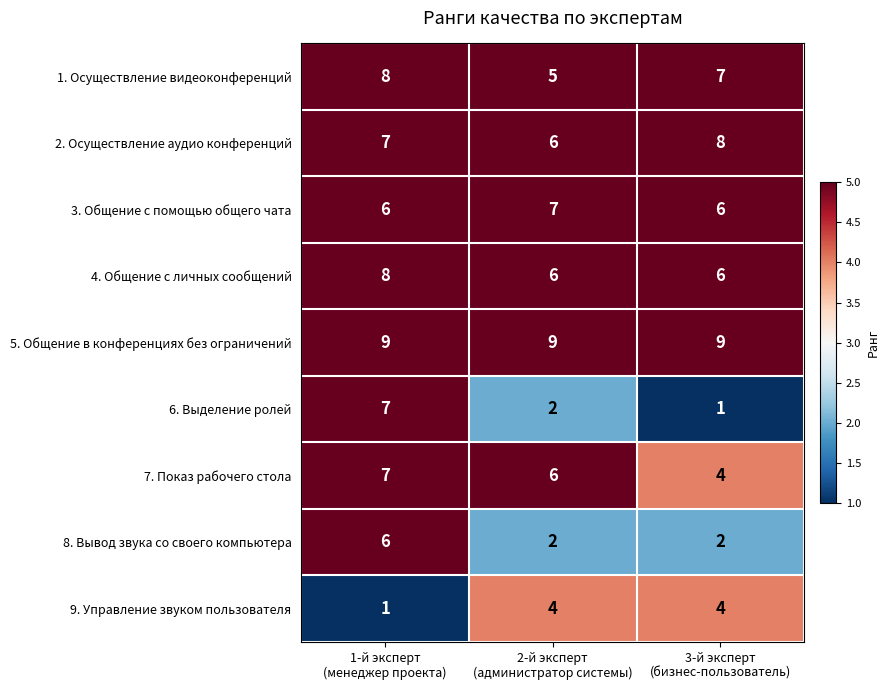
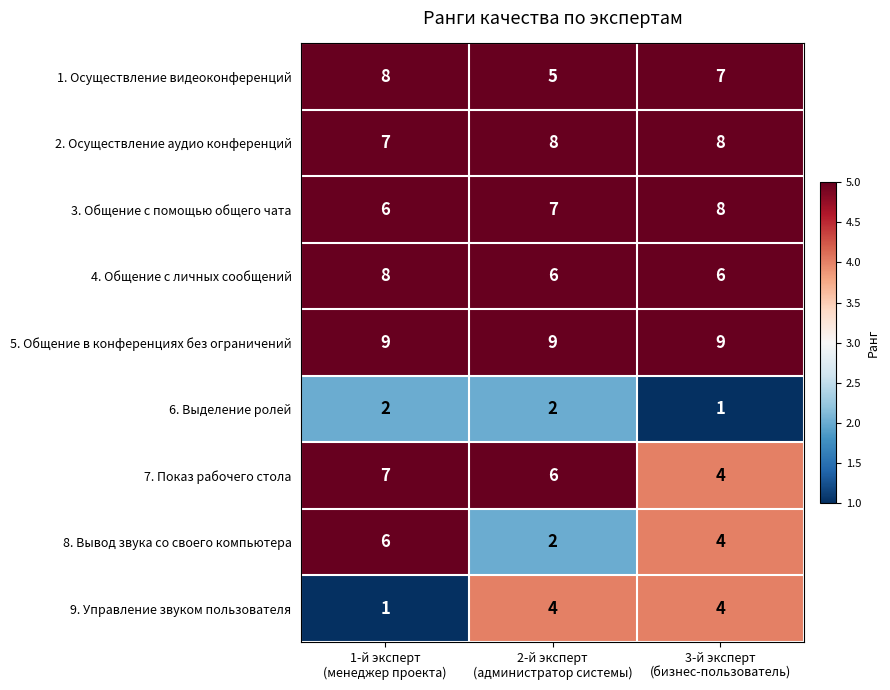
  {
    "1. Осуществление видеоконференций": {
      "1-й эксперт (менеджер проекта)": 8,
      "2-й эксперт (администратор системы)": 5,
      "3-й эксперт (бизнес-пользователь)": 7
    },
    "2. Осуществление аудио конференций": {
      "1-й эксперт (менеджер проекта)": 7,
-     "2-й эксперт (администратор системы)": 6,
+     "2-й эксперт (администратор системы)": 8,
      "3-й эксперт (бизнес-пользователь)": 8
    },
    "3. Общение с помощью общего чата": {
      "1-й эксперт (менеджер проекта)": 6,
      "2-й эксперт (администратор системы)": 7,
-     "3-й эксперт (бизнес-пользователь)": 6
+     "3-й эксперт (бизнес-пользователь)": 8
    },
    "4. Общение с личных сообщений": {
      "1-й эксперт (менеджер проекта)": 8,
      "2-й эксперт (администратор системы)": 6,
      "3-й эксперт (бизнес-пользователь)": 6
    },
    "5. Общение в конференциях без ограничений": {
      "1-й эксперт (менеджер проекта)": 9,
      "2-й эксперт (администратор системы)": 9,
      "3-й эксперт (бизнес-пользователь)": 9
    },
    "6. Выделение ролей": {
-     "1-й эксперт (менеджер проекта)": 7,
+     "1-й эксперт (менеджер проекта)": 2,
      "2-й эксперт (администратор системы)": 2,
      "3-й эксперт (бизнес-пользователь)": 1
    },
    "7. Показ рабочего стола": {
      "1-й эксперт (менеджер проекта)": 7,
      "2-й эксперт (администратор системы)": 6,
      "3-й эксперт (бизнес-пользователь)": 4
    },
    "8. Вывод звука со своего компьютера": {
      "1-й эксперт (менеджер проекта)": 6,
      "2-й эксперт (администратор системы)": 2,
-     "3-й эксперт (бизнес-пользователь)": 2
+     "3-й эксперт (бизнес-пользователь)": 4
    },
    "9. Управление звуком пользователя": {
      "1-й эксперт (менеджер проекта)": 1,
      "2-й эксперт (администратор системы)": 4,
      "3-й эксперт (бизнес-пользователь)": 4
    }
  }
